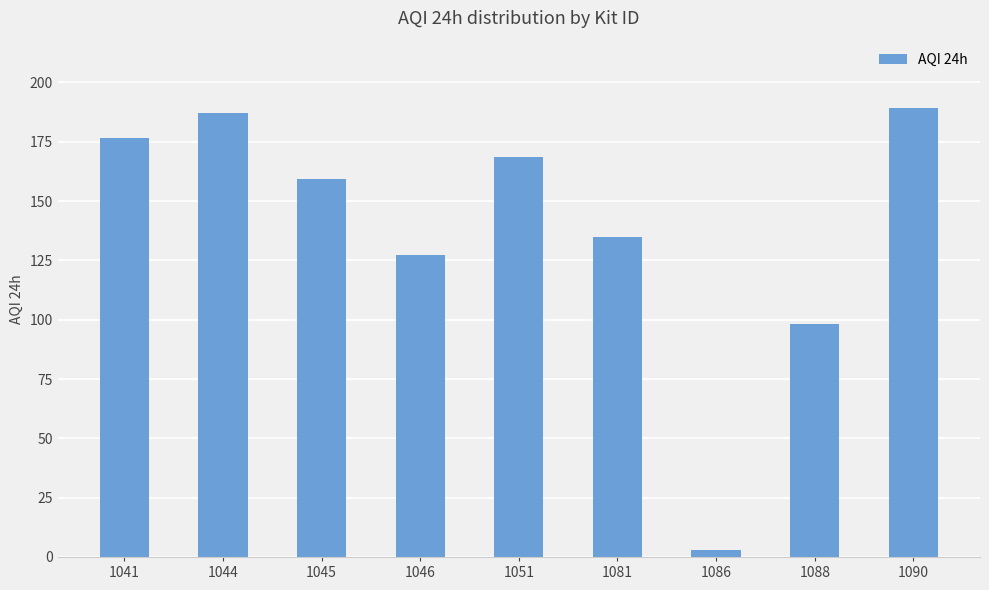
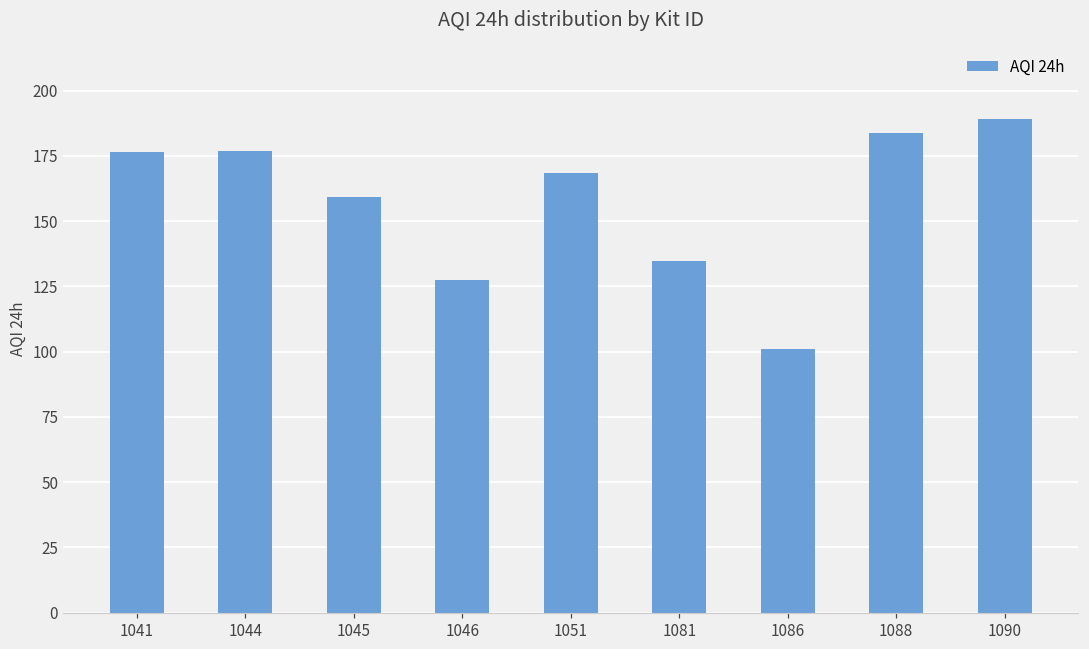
  {
    "1041": 177,
-   "1044": 187,
+   "1044": 177,
    "1045": 159,
    "1046": 127,
    "1051": 169,
    "1081": 135,
-   "1086": 3,
-   "1088": 98,
+   "1086": 101,
+   "1088": 184,
    "1090": 189
  }
